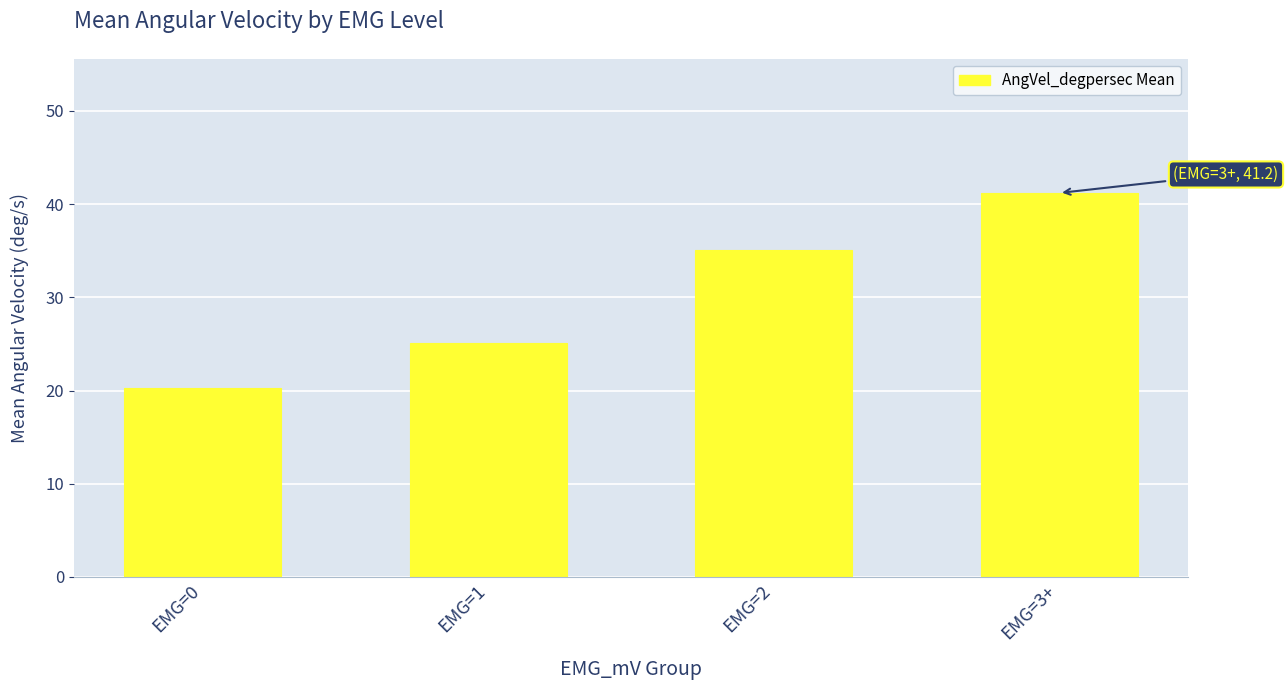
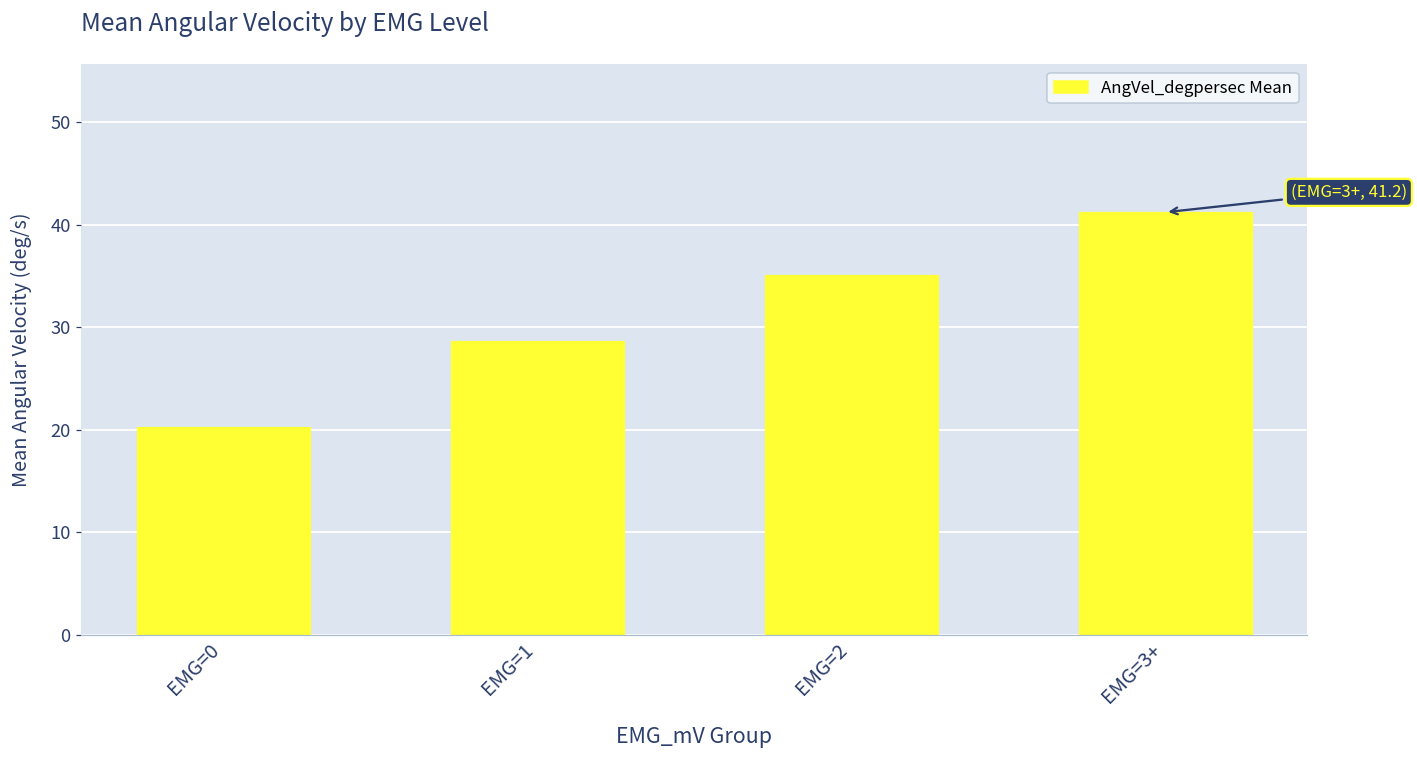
  {
    "EMG=0": 20,
-   "EMG=1": 25,
+   "EMG=1": 29,
    "EMG=2": 35
  }
